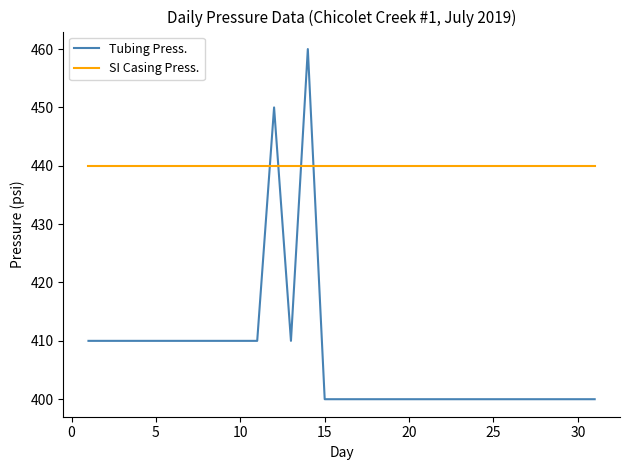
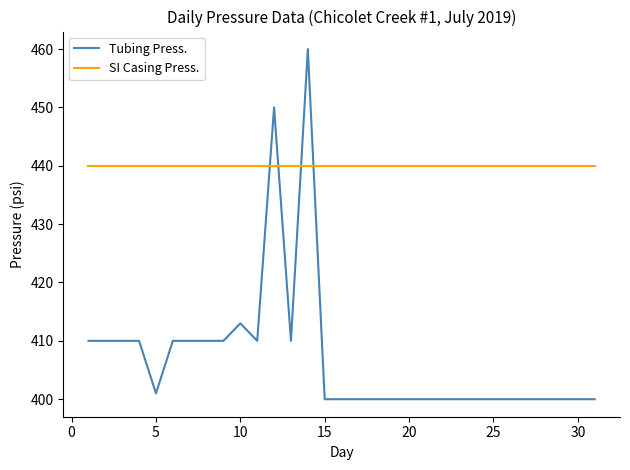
  {
    "Tubing Press.": {
-     "5": 410,
-     "10": 410,
+     "5": 401,
+     "10": 413,
      "15": 400,
      "20": 400,
      "25": 400,
      "30": 400
    },
    "SI Casing Press.": {
      "5": 440,
      "10": 440,
      "15": 440,
      "20": 440,
      "25": 440,
      "30": 440
    }
  }
